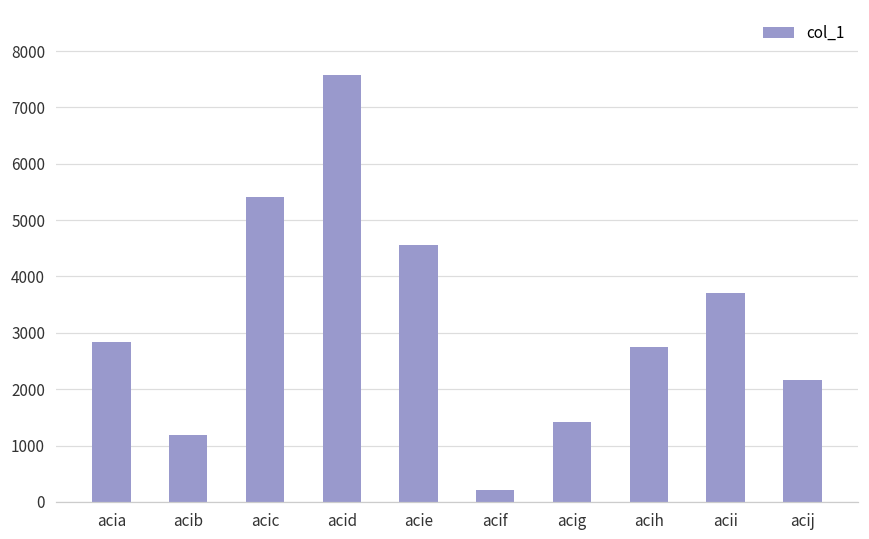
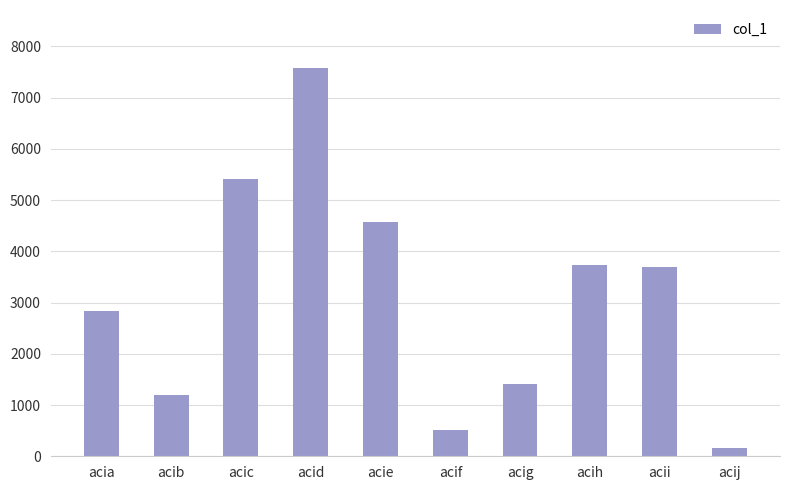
  {
    "acia": 2800,
    "acib": 1200,
    "acic": 5400,
    "acid": 7600,
    "acie": 4600,
-   "acif": 200,
+   "acif": 500,
    "acig": 1400,
-   "acih": 2800,
+   "acih": 3700,
    "acii": 3700,
-   "acij": 2200
+   "acij": 200
  }
